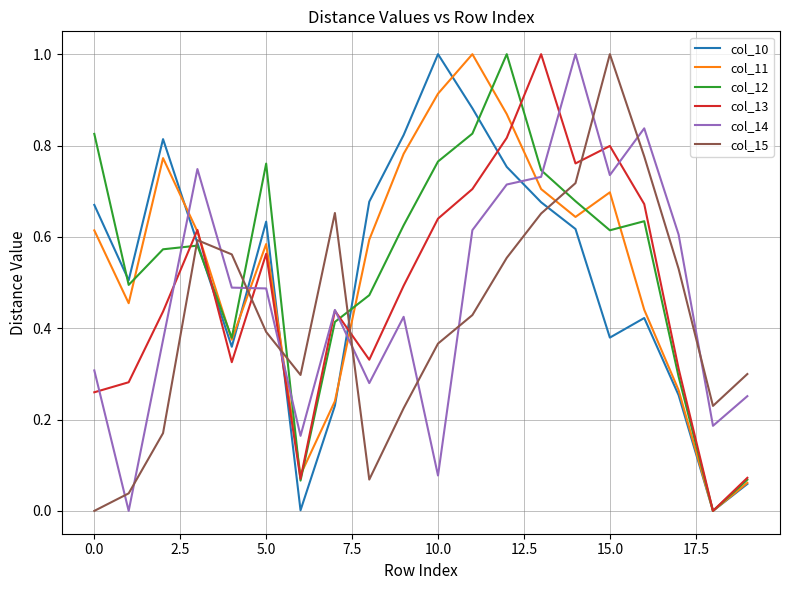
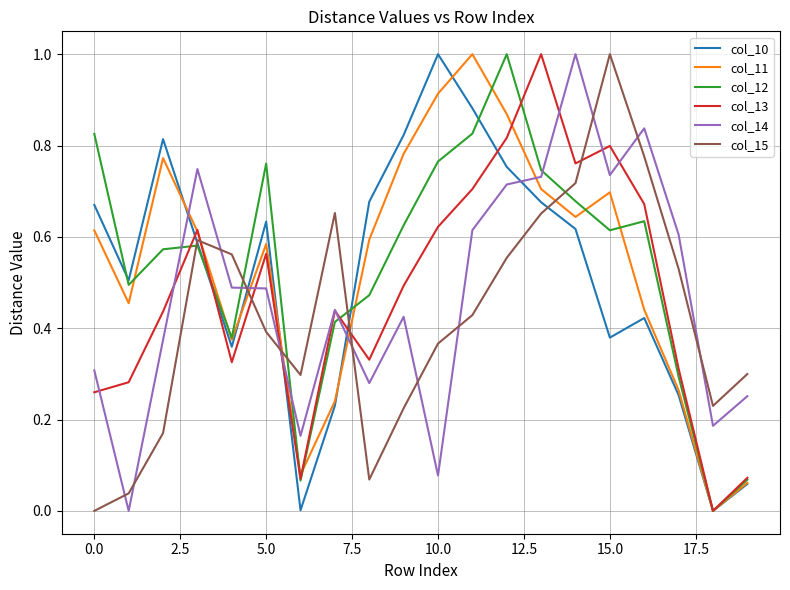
  {
    "col_10": {
      "0.0": 0.67,
      "5.0": 0.63,
      "10.0": 1.00,
      "15.0": 0.38
    },
    "col_11": {
      "0.0": 0.61,
      "5.0": 0.58,
      "10.0": 0.91,
      "15.0": 0.70
    },
    "col_12": {
      "0.0": 0.83,
      "5.0": 0.76,
      "10.0": 0.76,
      "15.0": 0.61
    },
    "col_13": {
      "0.0": 0.26,
      "5.0": 0.56,
-     "10.0": 0.64,
+     "10.0": 0.62,
      "15.0": 0.80
    },
    "col_14": {
      "0.0": 0.31,
      "5.0": 0.49,
      "10.0": 0.08,
      "15.0": 0.74
    },
    "col_15": {
      "0.0": 0.00,
      "5.0": 0.39,
      "10.0": 0.37,
      "15.0": 1.00
    }
  }
